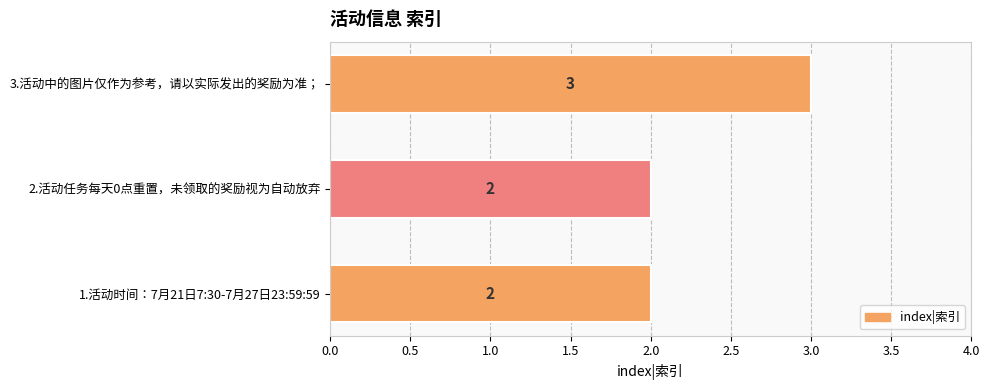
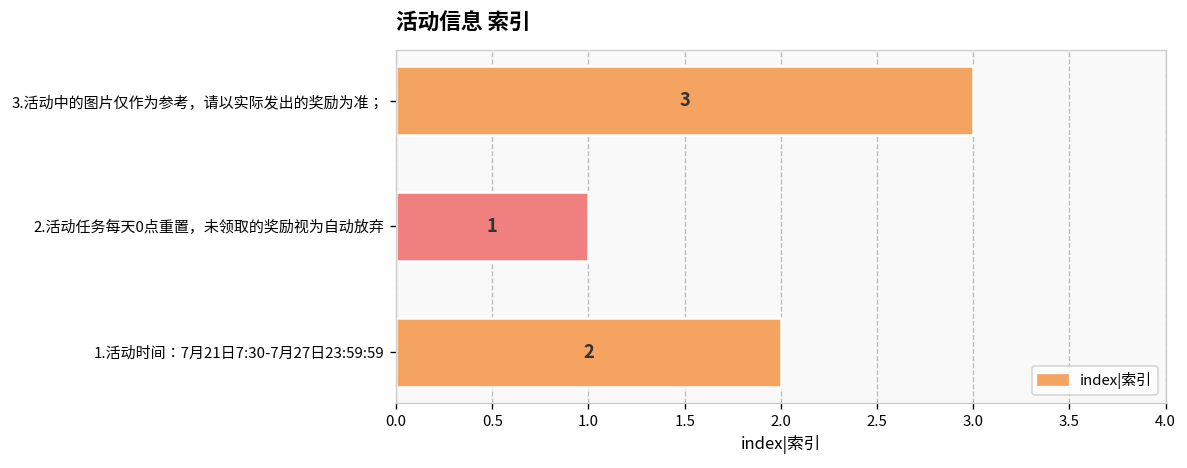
  {
    "3.活动中的图片仅作为参考，请以实际发出的奖励为准；": 3,
-   "2.活动任务每天0点重置，未领取的奖励视为自动放弃": 2,
+   "2.活动任务每天0点重置，未领取的奖励视为自动放弃": 1,
    "1.活动时间：7月21日7:30-7月27日23:59:59": 2
  }
